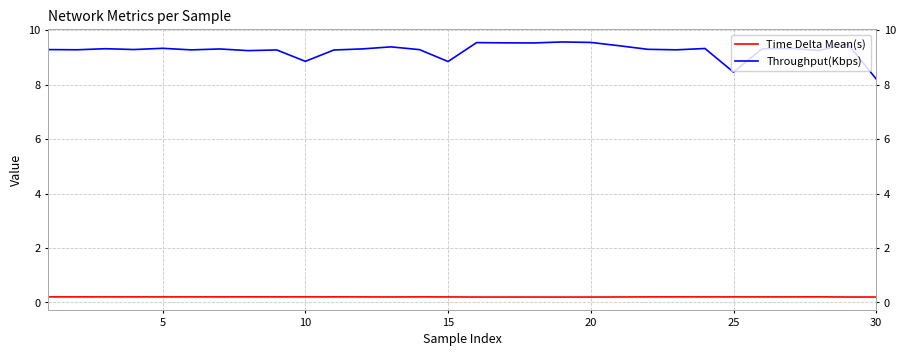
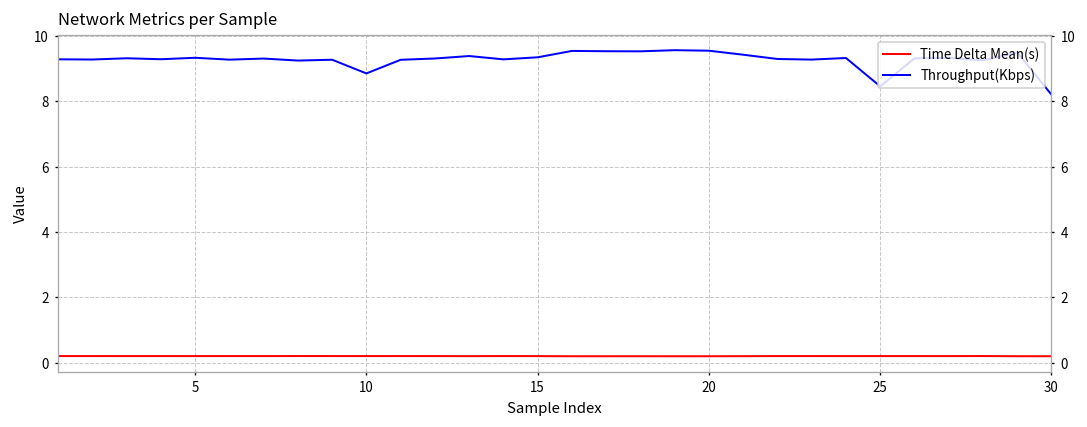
  {
    "Time Delta Mean(s)": {
      "5": 0.2,
      "10": 0.2,
      "15": 0.2,
      "20": 0.2,
      "25": 0.2,
      "30": 0.2
    },
    "Throughput(Kbps)": {
      "5": 9.3,
      "10": 8.9,
-     "15": 8.9,
+     "15": 9.4,
      "20": 9.6,
      "25": 8.5,
      "30": 8.2
    }
  }
